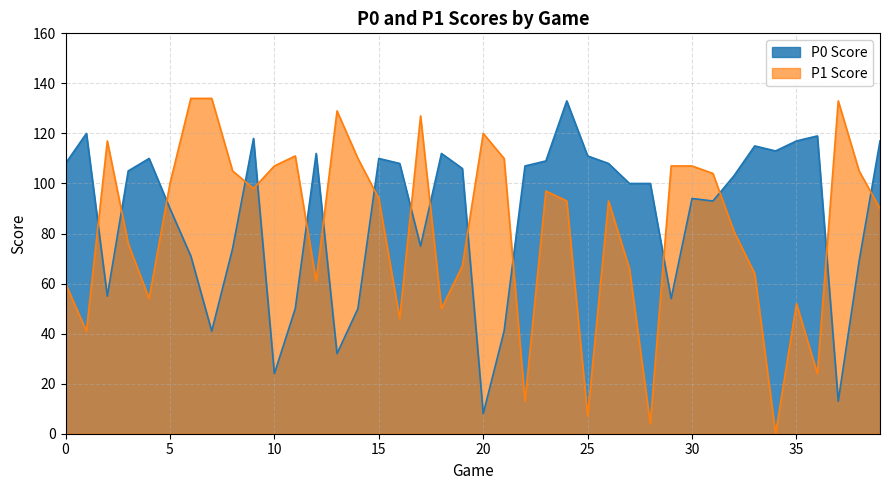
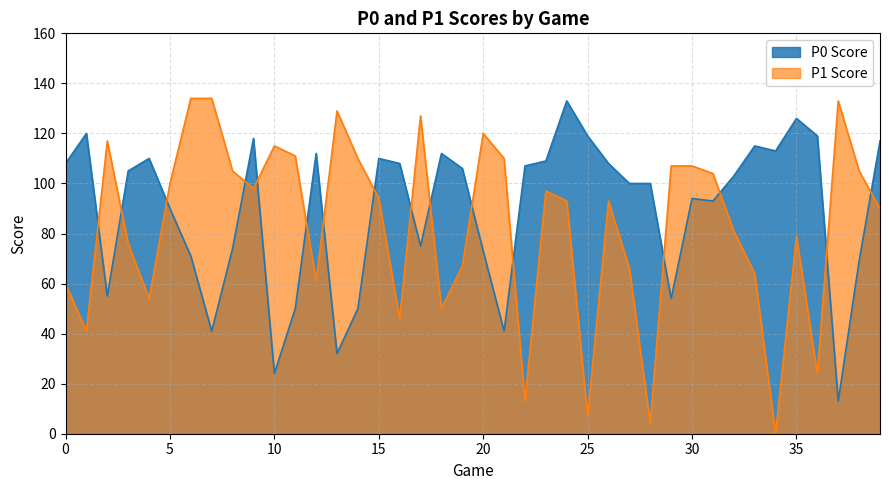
  {
    "P0 Score": {
      "0": 108,
      "5": 90,
      "10": 24,
      "15": 110,
-     "20": 8,
-     "25": 111,
+     "20": 73,
+     "25": 119,
      "30": 94,
-     "35": 117
+     "35": 126
    },
    "P1 Score": {
      "0": 60,
      "5": 100,
-     "10": 107,
+     "10": 115,
      "15": 94,
      "20": 120,
      "25": 7,
      "30": 107,
-     "35": 52
+     "35": 79
    }
  }
